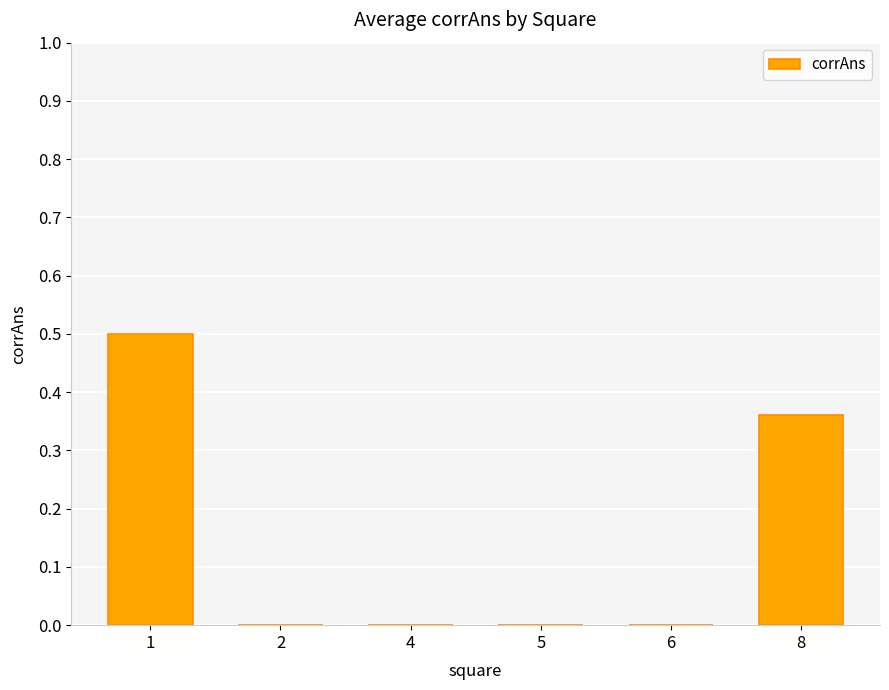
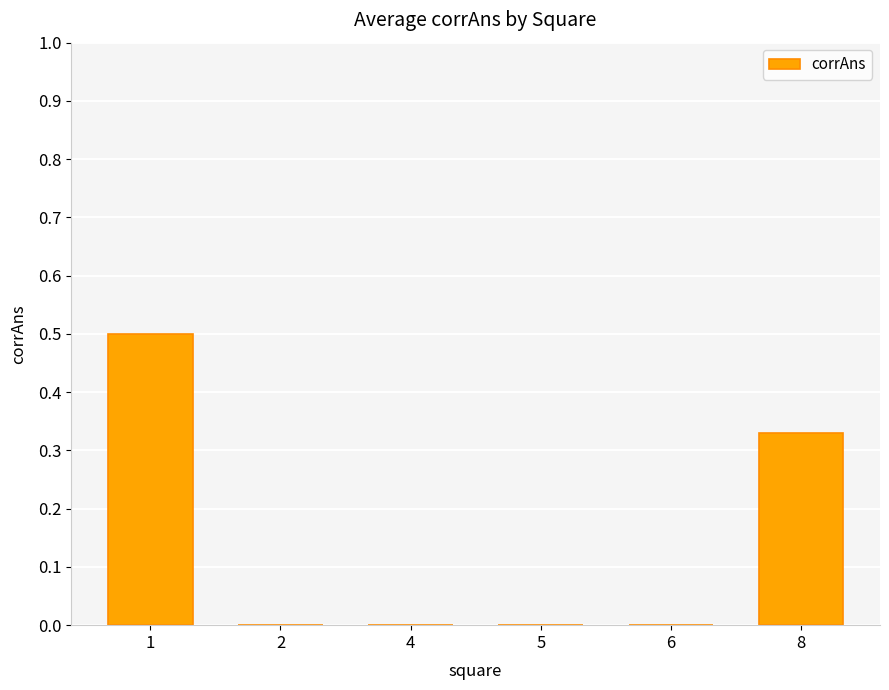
  {
    "1": 0.50,
    "2": 0.00,
    "4": 0.00,
    "5": 0.00,
    "6": 0.00,
-   "8": 0.36
+   "8": 0.33
  }
